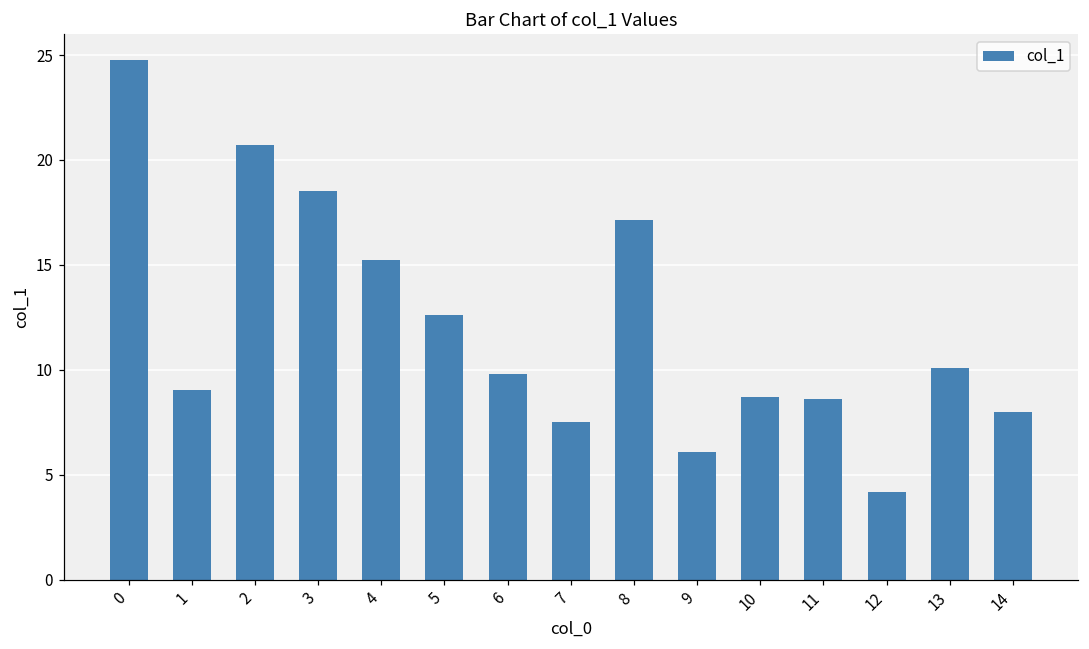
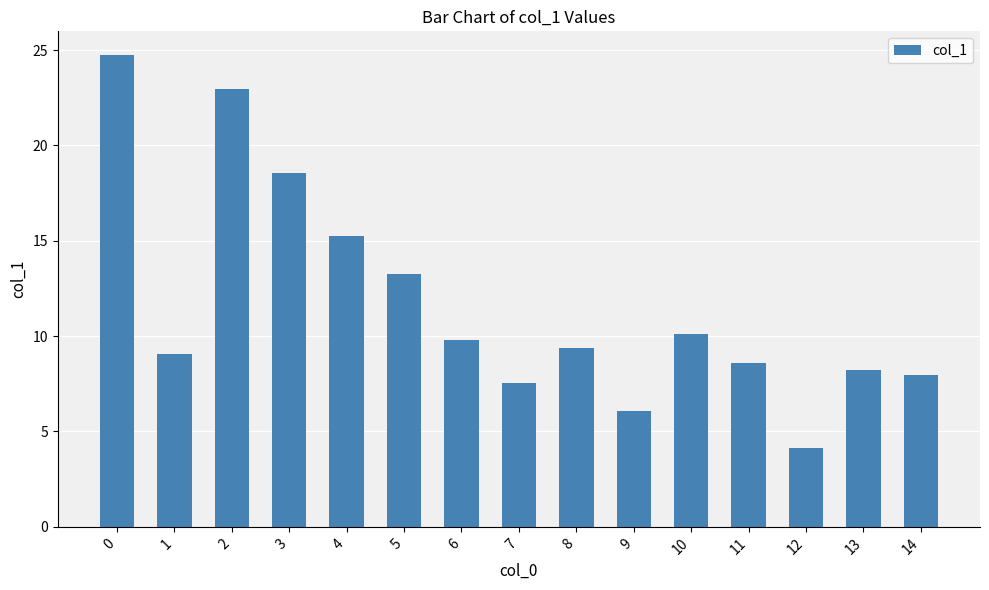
  {
    "0": 24.7,
    "1": 9.1,
-   "2": 20.7,
+   "2": 23.0,
    "3": 18.5,
    "4": 15.2,
-   "5": 12.6,
+   "5": 13.3,
    "6": 9.8,
    "7": 7.5,
-   "8": 17.1,
+   "8": 9.4,
    "9": 6.1,
-   "10": 8.7,
+   "10": 10.1,
    "11": 8.6,
    "12": 4.2,
-   "13": 10.1,
+   "13": 8.2,
    "14": 8.0
  }
